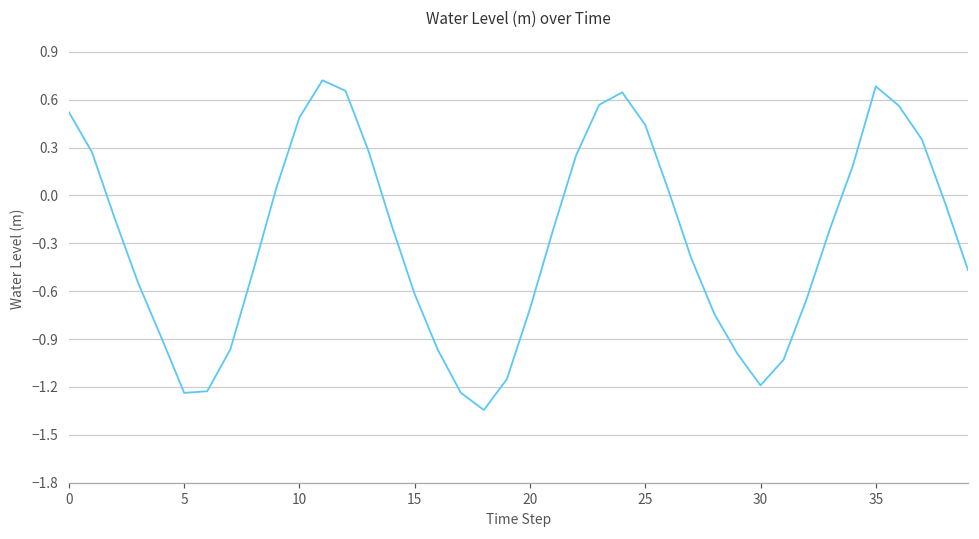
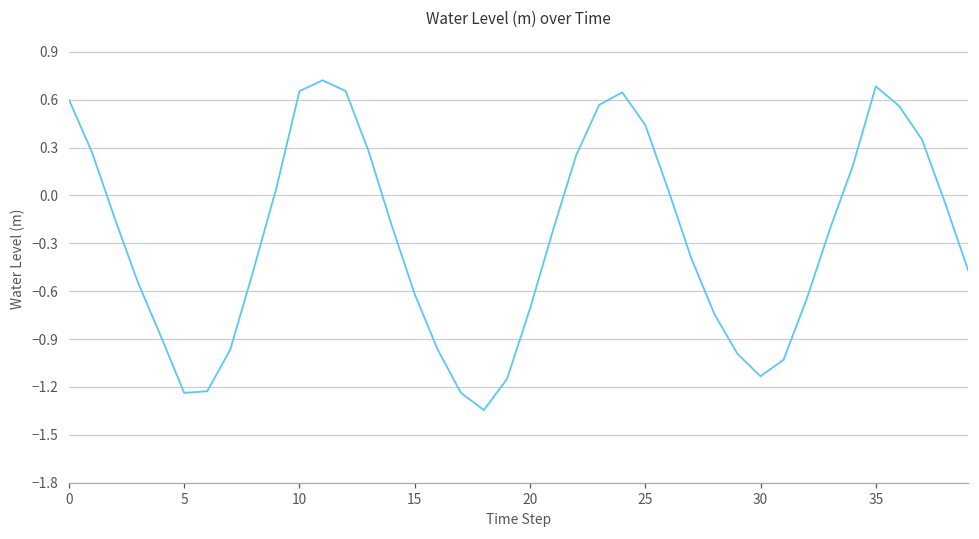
  {
-   "0": 0.52,
+   "0": 0.60,
    "5": -1.24,
-   "10": 0.49,
+   "10": 0.65,
    "15": -0.62,
    "20": -0.71,
    "25": 0.44,
-   "30": -1.19,
+   "30": -1.13,
    "35": 0.68
  }
